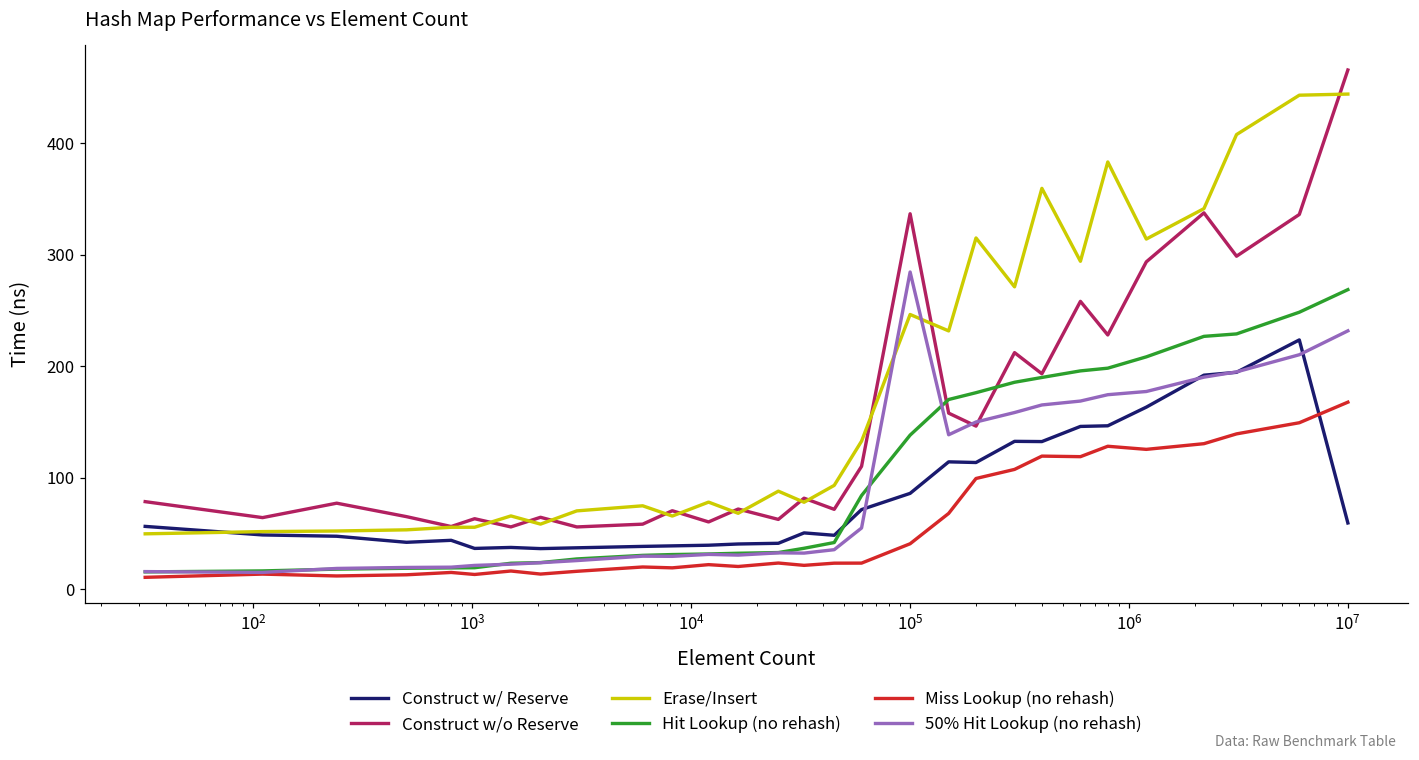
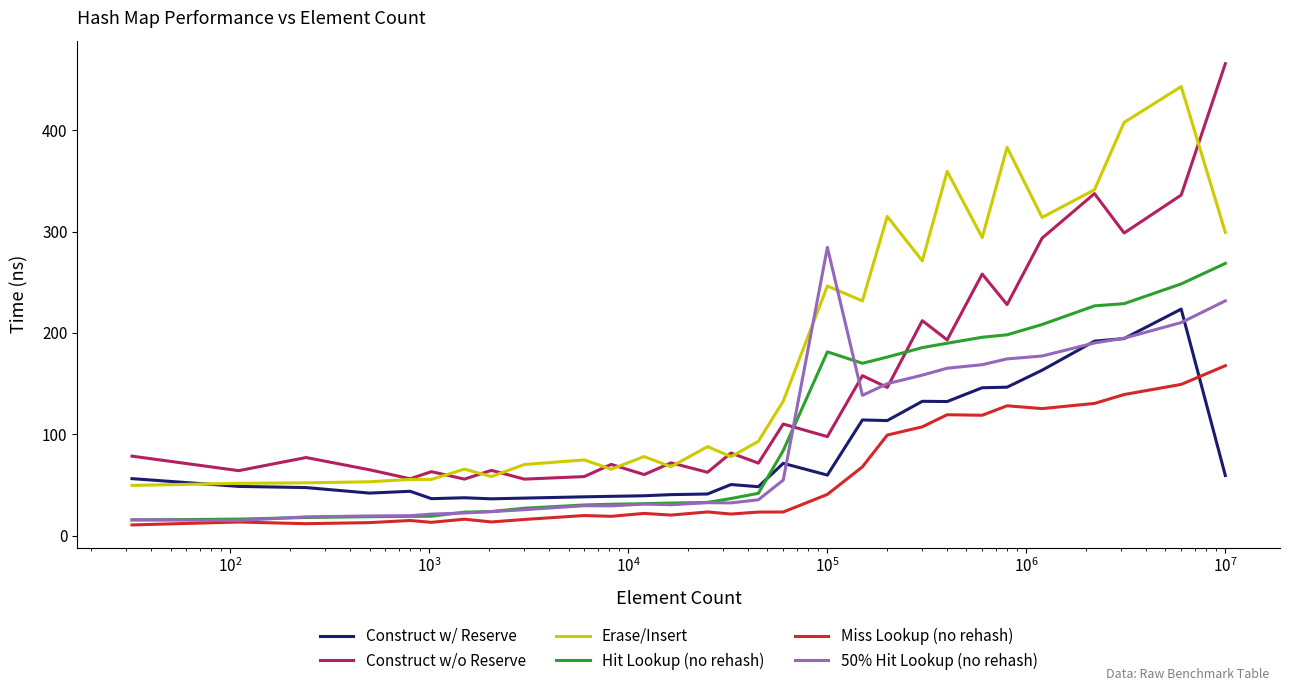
  {
    "Construct w/ Reserve": {
-     "10^5": 86,
+     "10^5": 60,
      "10^7": 59
    },
    "Construct w/o Reserve": {
-     "10^5": 337,
+     "10^5": 98,
      "10^7": 466
    },
    "Erase/Insert": {
      "10^5": 246,
-     "10^7": 444
+     "10^7": 299
    },
    "Hit Lookup (no rehash)": {
-     "10^5": 138,
+     "10^5": 181,
      "10^7": 269
    },
    "Miss Lookup (no rehash)": {
      "10^5": 41,
      "10^7": 168
    },
    "50% Hit Lookup (no rehash)": {
      "10^5": 284,
      "10^7": 232
    }
  }
